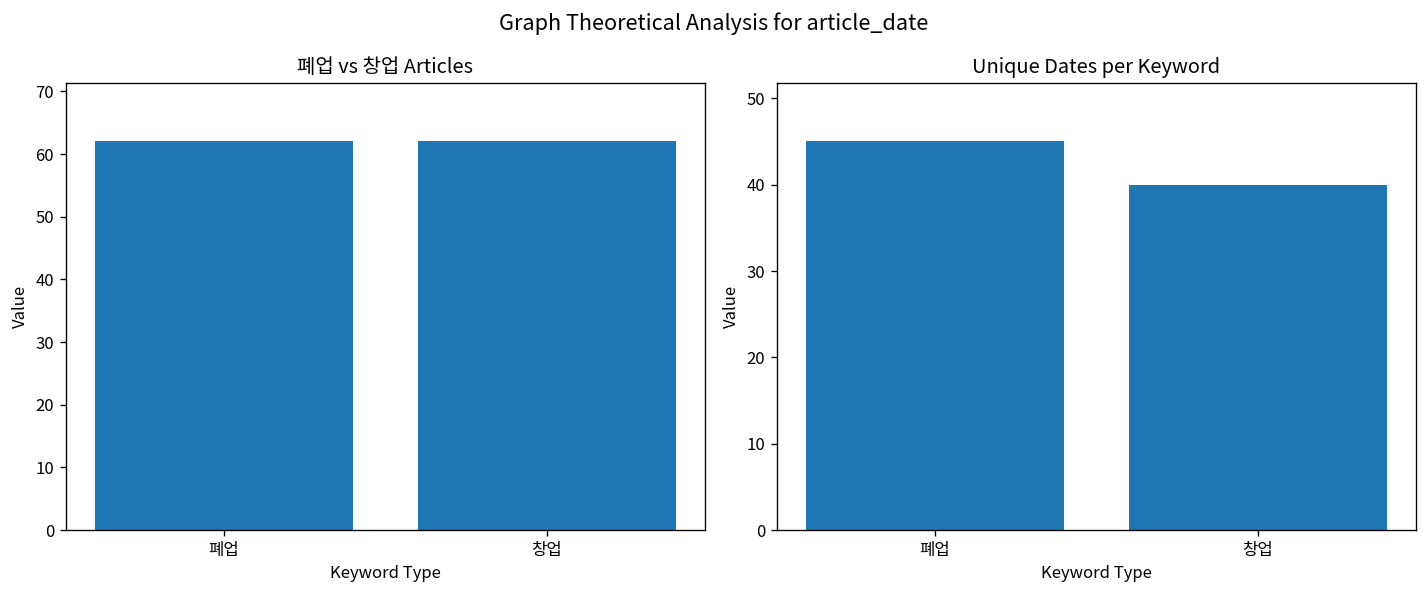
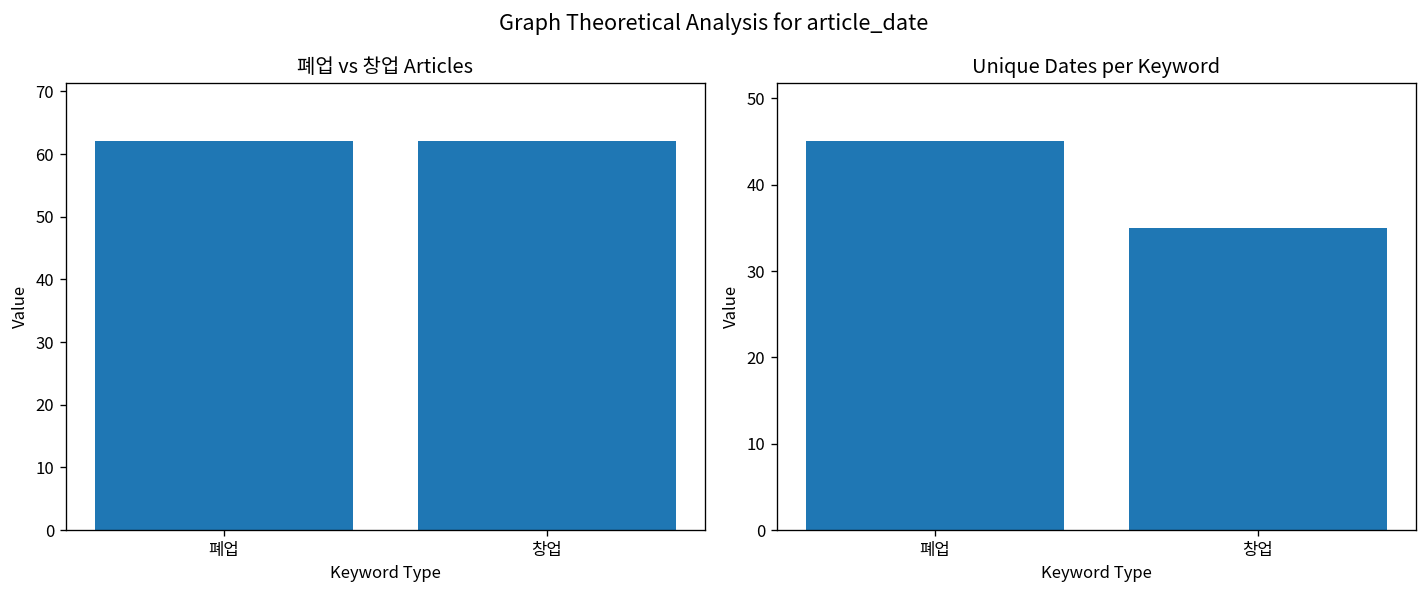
  {
    "폐업 vs 창업 Articles": {
      "폐업": 62,
      "창업": 62
    },
    "Unique Dates per Keyword": {
      "폐업": 45,
-     "창업": 40
+     "창업": 35
    }
  }
